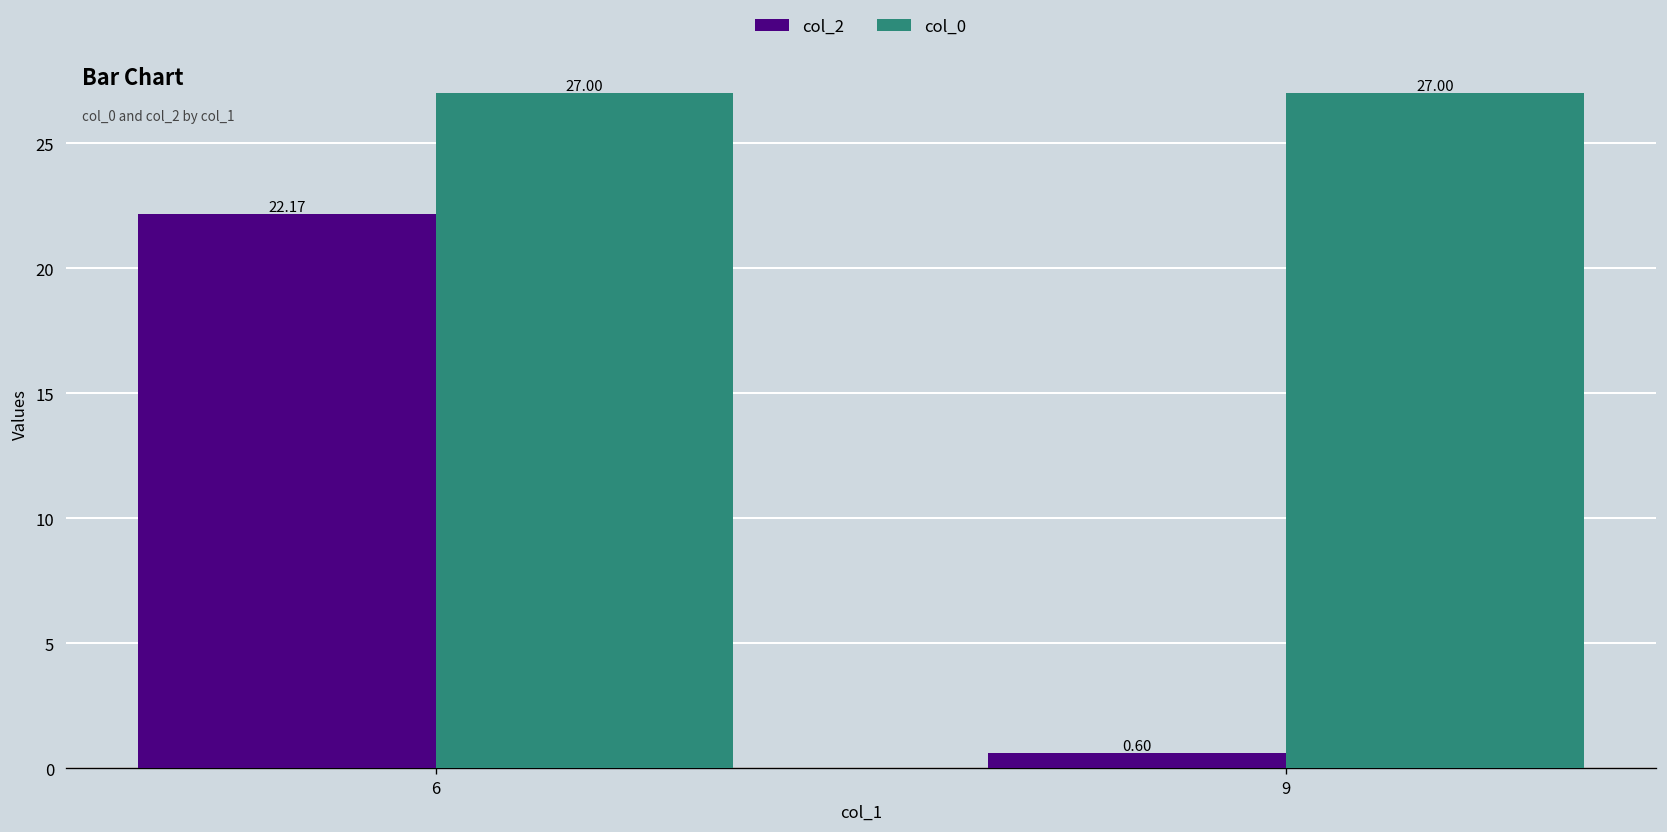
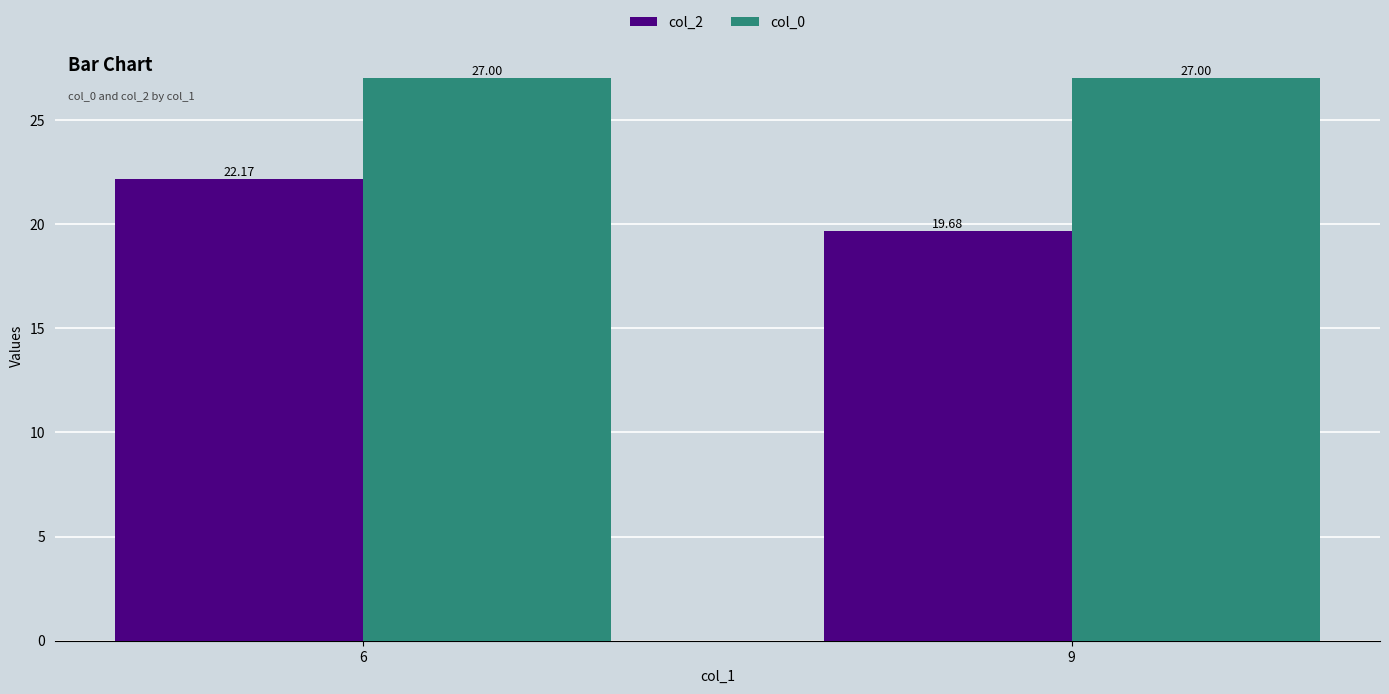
  {
    "col_2": {
      "6": 22.17,
-     "9": 0.60
+     "9": 19.68
    },
    "col_0": {
      "6": 27.00,
      "9": 27.00
    }
  }
